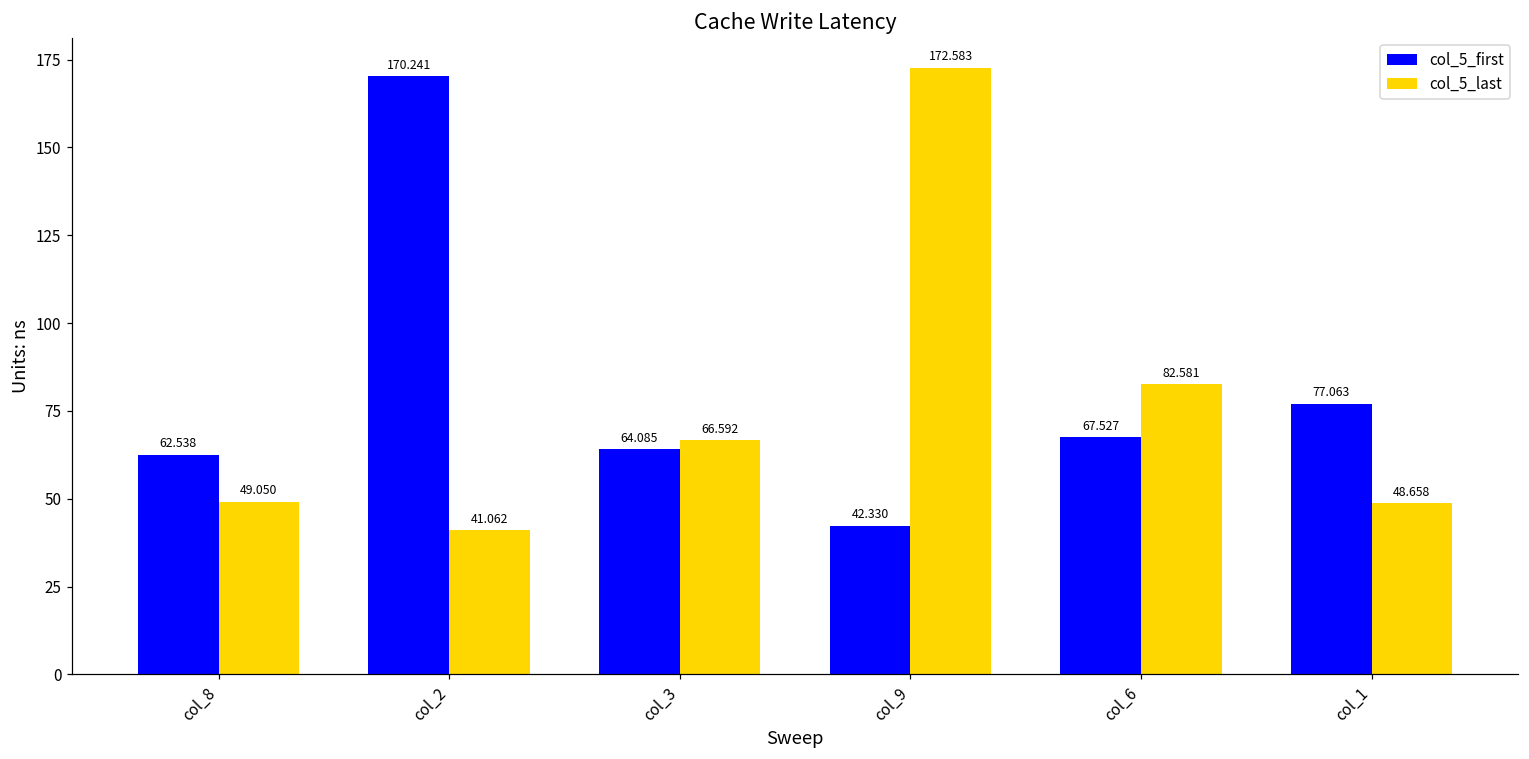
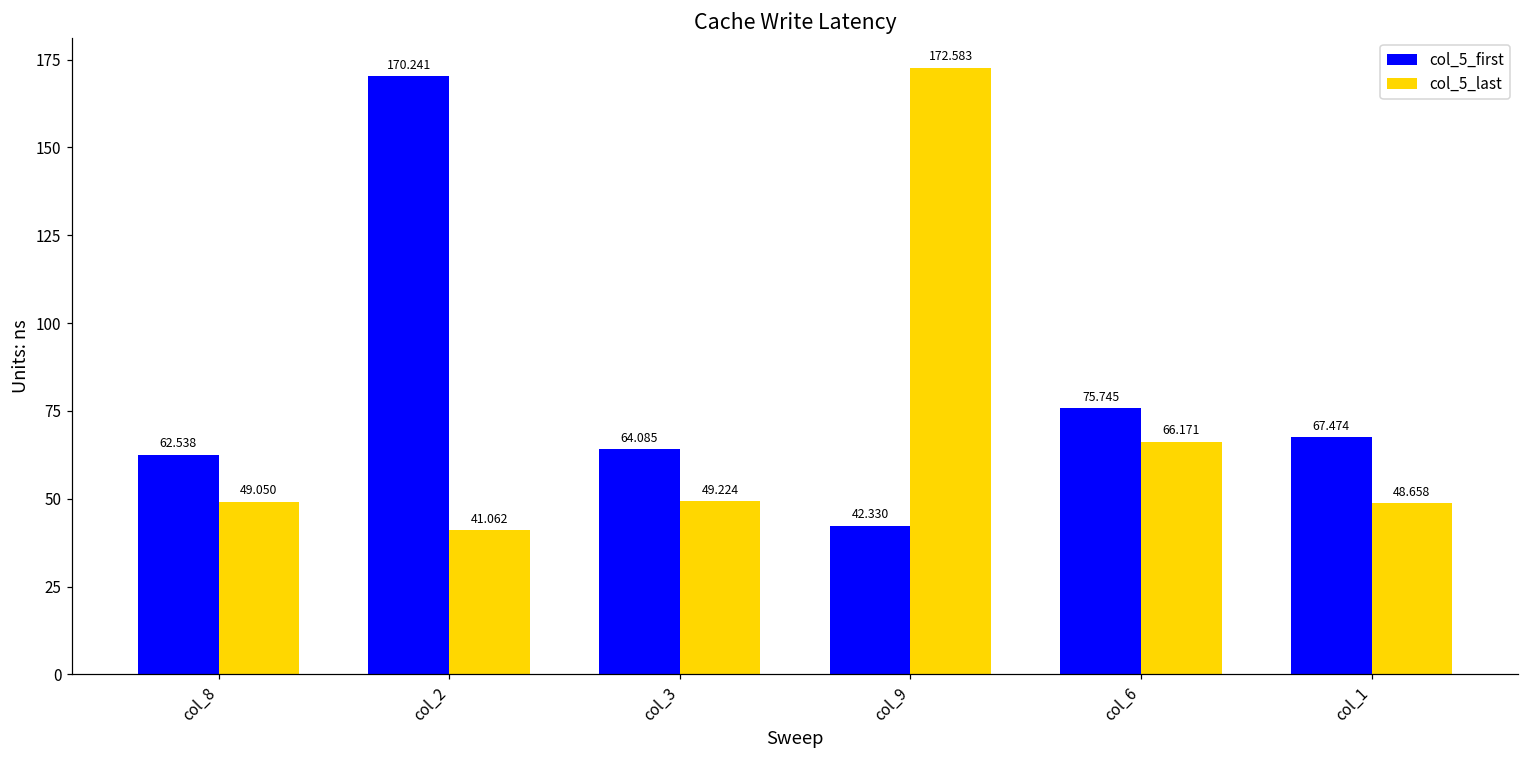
  {
    "col_5_first": {
      "col_8": 62.538,
      "col_2": 170.241,
      "col_3": 64.085,
      "col_9": 42.330,
-     "col_6": 67.527,
-     "col_1": 77.063
+     "col_6": 75.745,
+     "col_1": 67.474
    },
    "col_5_last": {
      "col_8": 49.050,
      "col_2": 41.062,
-     "col_3": 66.592,
+     "col_3": 49.224,
      "col_9": 172.583,
-     "col_6": 82.581,
+     "col_6": 66.171,
      "col_1": 48.658
    }
  }
